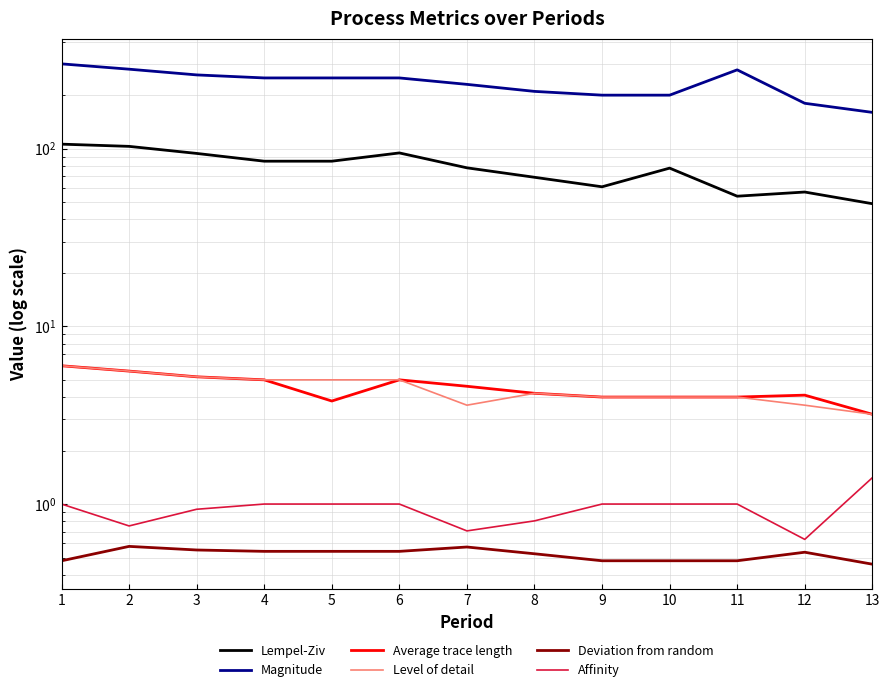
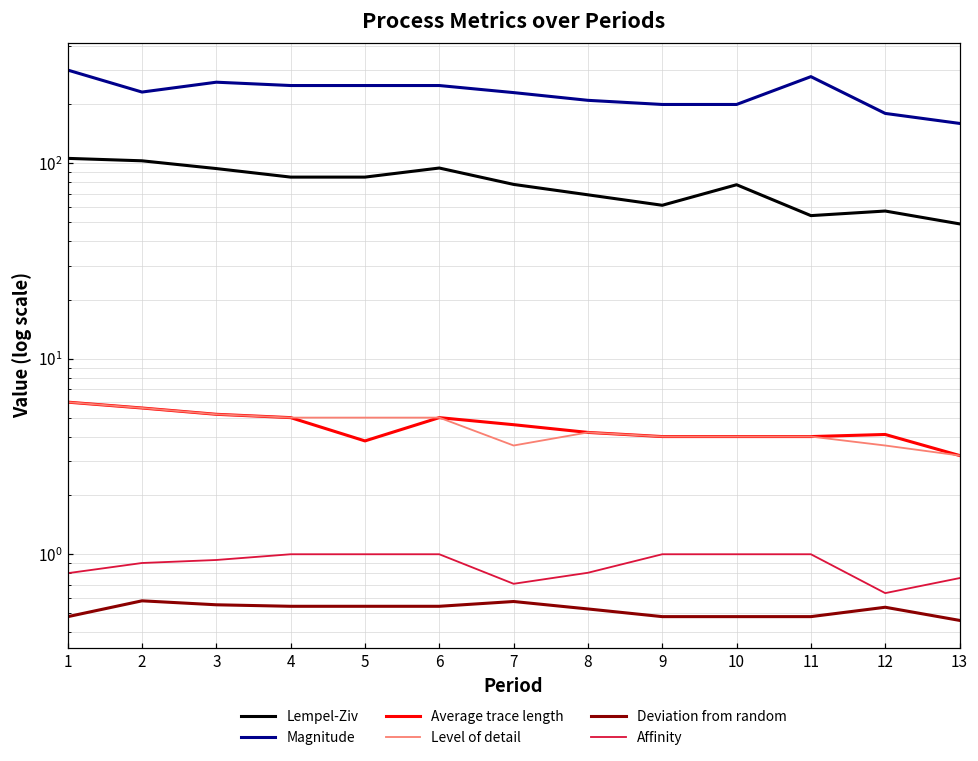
  {
    "Lempel-Ziv": {
      "1": 110,
      "2": 100,
      "3": 90,
      "4": 90,
      "5": 90,
      "6": 90,
      "7": 80,
      "8": 69,
      "9": 61,
      "10": 80,
      "11": 54,
      "12": 57,
      "13": 49
    },
    "Magnitude": {
      "1": 300,
-     "2": 280,
+     "2": 230,
      "3": 260,
      "4": 250,
      "5": 250,
      "6": 250,
      "7": 230,
      "8": 210,
      "9": 200,
      "10": 200,
      "11": 280,
      "12": 180,
      "13": 160
    },
    "Average trace length": {
      "5": 3.8,
      "7": 4.6,
      "12": 4.1
    },
    "Level of detail": {
      "5": 5.0,
      "7": 3.6,
      "12": 3.6
    },
    "Deviation from random": {
      "1": 0.48,
      "2": 0.58,
      "3": 0.55,
      "4": 0.54,
      "5": 0.54,
      "6": 0.54,
      "7": 0.57,
      "8": 0.53,
      "9": 0.48,
      "10": 0.48,
      "11": 0.48,
      "12": 0.54,
      "13": 0.46
    },
    "Affinity": {
-     "1": 1.0,
-     "2": 0.75,
+     "1": 0.8,
+     "2": 0.9,
      "3": 0.9,
      "4": 1.0,
      "5": 1.0,
      "6": 1.0,
      "7": 0.71,
      "8": 0.8,
      "9": 1.0,
      "10": 1.0,
      "11": 1.0,
      "12": 0.63,
-     "13": 1.4
+     "13": 0.76
    }
  }
